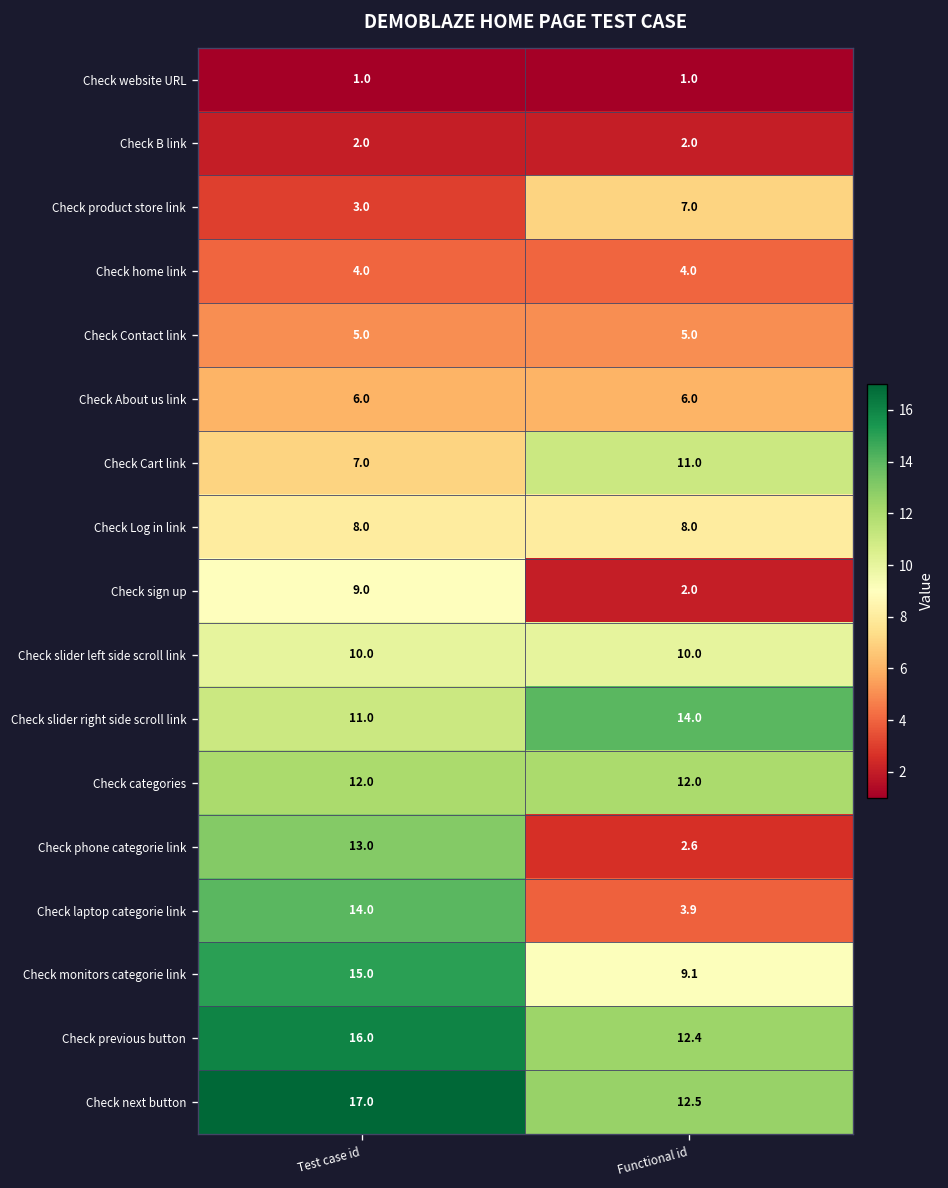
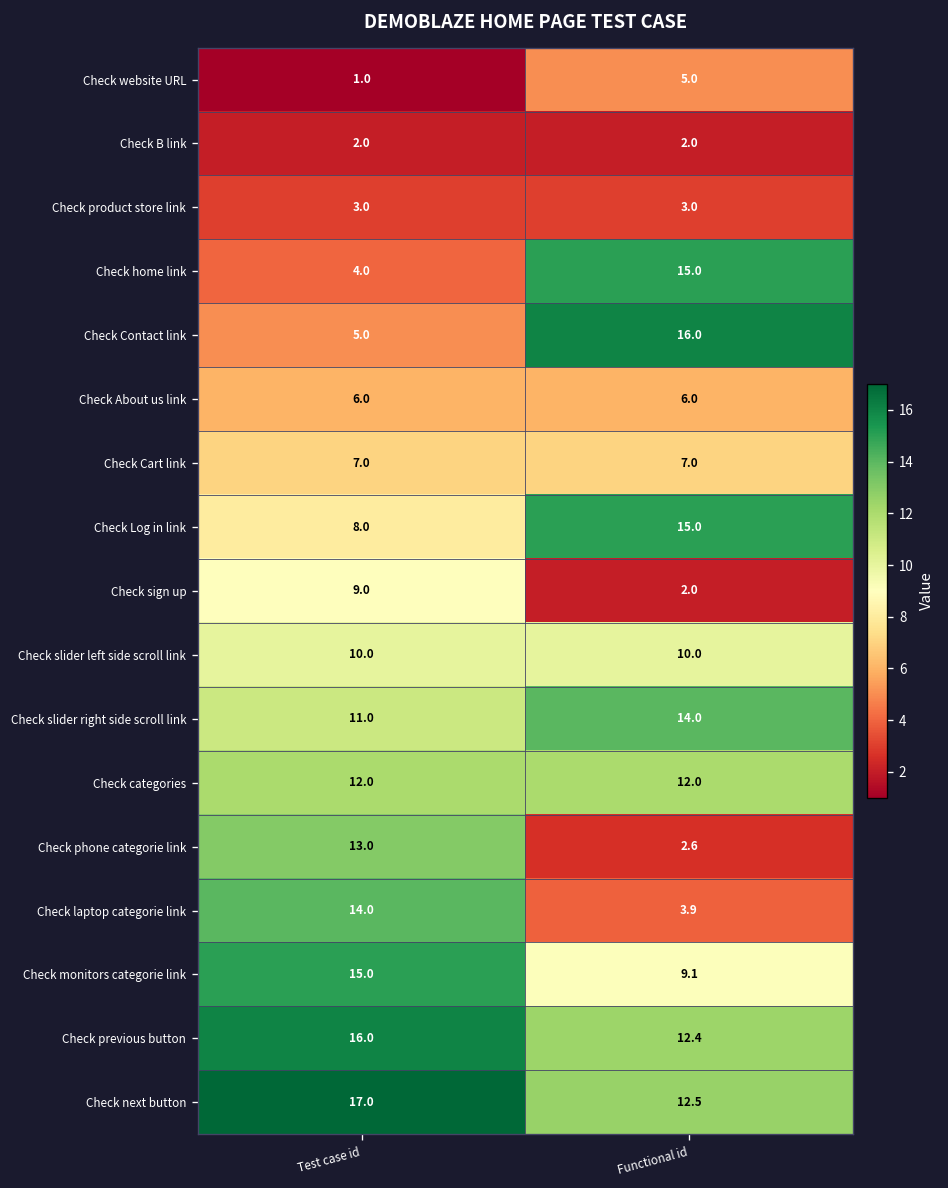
  {
    "Check website URL": {
      "Test case id": 1.0,
-     "Functional id": 1.0
+     "Functional id": 5.0
    },
    "Check B link": {
      "Test case id": 2.0,
      "Functional id": 2.0
    },
    "Check product store link": {
      "Test case id": 3.0,
-     "Functional id": 7.0
+     "Functional id": 3.0
    },
    "Check home link": {
      "Test case id": 4.0,
-     "Functional id": 4.0
+     "Functional id": 15.0
    },
    "Check Contact link": {
      "Test case id": 5.0,
-     "Functional id": 5.0
+     "Functional id": 16.0
    },
    "Check About us link": {
      "Test case id": 6.0,
      "Functional id": 6.0
    },
    "Check Cart link": {
      "Test case id": 7.0,
-     "Functional id": 11.0
+     "Functional id": 7.0
    },
    "Check Log in link": {
      "Test case id": 8.0,
-     "Functional id": 8.0
+     "Functional id": 15.0
    },
    "Check sign up": {
      "Test case id": 9.0,
      "Functional id": 2.0
    },
    "Check slider left side scroll link": {
      "Test case id": 10.0,
      "Functional id": 10.0
    },
    "Check slider right side scroll link": {
      "Test case id": 11.0,
      "Functional id": 14.0
    },
    "Check categories": {
      "Test case id": 12.0,
      "Functional id": 12.0
    },
    "Check phone categorie link": {
      "Test case id": 13.0,
      "Functional id": 2.6
    },
    "Check laptop categorie link": {
      "Test case id": 14.0,
      "Functional id": 3.9
    },
    "Check monitors categorie link": {
      "Test case id": 15.0,
      "Functional id": 9.1
    },
    "Check previous button": {
      "Test case id": 16.0,
      "Functional id": 12.4
    },
    "Check next button": {
      "Test case id": 17.0,
      "Functional id": 12.5
    }
  }
